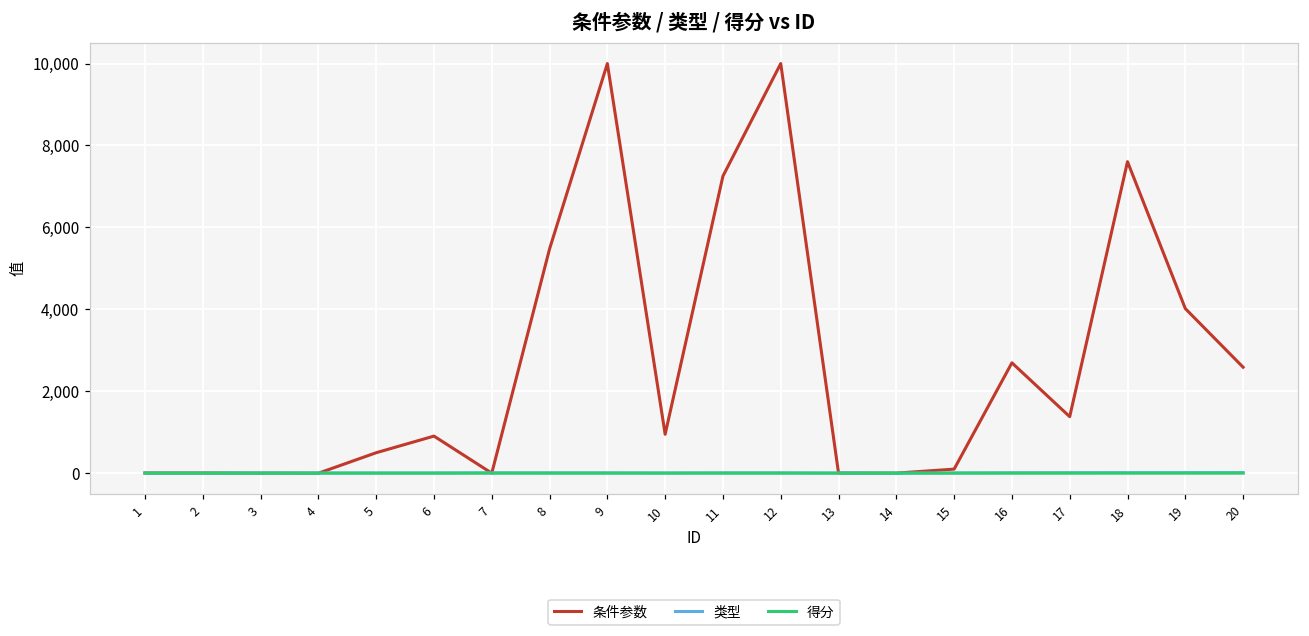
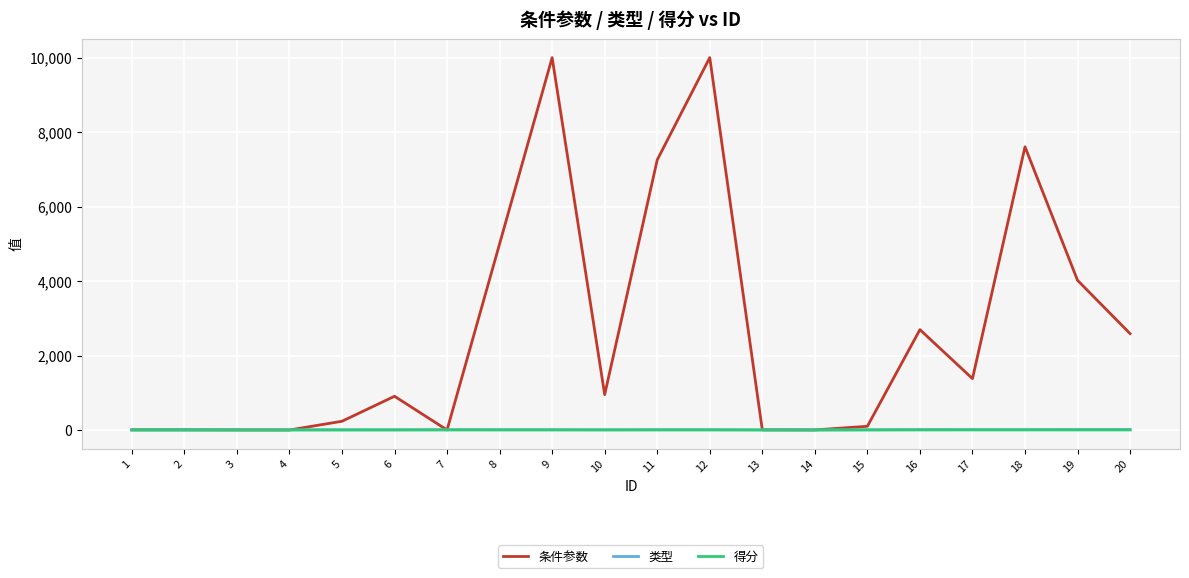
  {
    "条件参数": {
-     "5": "500",
+     "5": "200",
      "6": "900",
-     "8": "5,500",
+     "8": "5,000",
      "9": "10,000",
      "10": "1,000",
      "11": "7,300",
      "12": "10,000",
      "15": "100",
      "16": "2,700",
      "17": "1,400",
      "18": "7,600",
      "19": "4,000",
      "20": "2,600"
    },
    "得分": {
      "5": "0",
      "6": "0",
      "8": "0",
      "9": "0",
      "10": "0",
      "11": "0",
      "12": "0",
      "15": "0",
      "16": "0",
      "17": "0",
      "18": "0",
      "19": "0",
      "20": "0"
    }
  }
